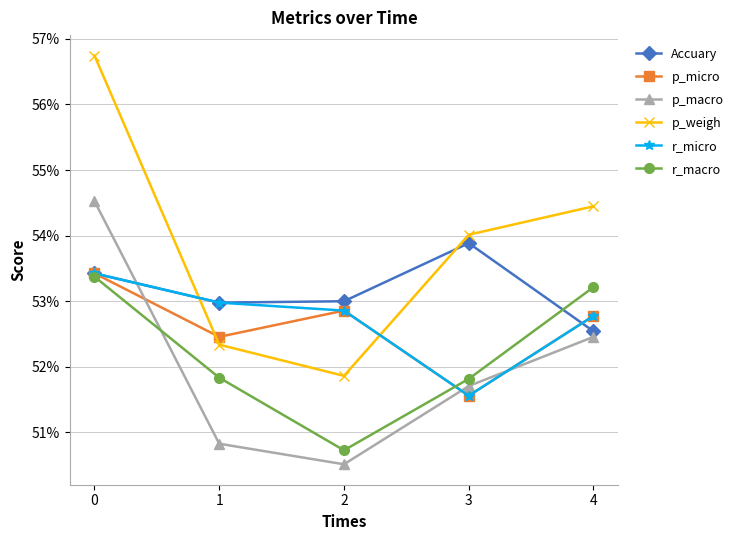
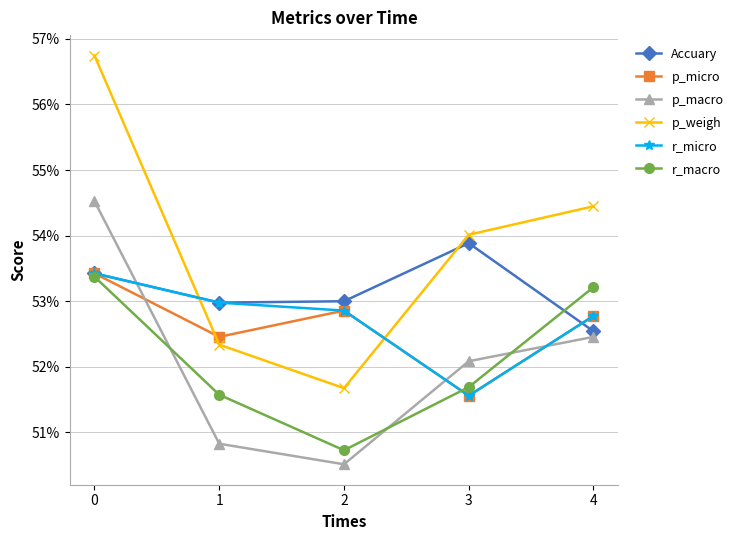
  {
    "Accuary": {
      "2": "53.0%",
      "3": "53.9%",
      "4": "52.5%"
    },
    "p_micro": {
      "1": "52.5%"
    },
    "p_macro": {
      "0": "54.5%",
      "1": "50.8%",
      "2": "50.5%",
-     "3": "51.7%",
+     "3": "52.1%",
      "4": "52.5%"
    },
    "p_weigh": {
      "0": "56.7%",
      "1": "52.3%",
-     "2": "51.9%",
+     "2": "51.7%",
      "3": "54.0%",
      "4": "54.4%"
    },
    "r_macro": {
      "0": "53.4%",
-     "1": "51.8%",
+     "1": "51.6%",
      "2": "50.7%",
-     "3": "51.8%",
+     "3": "51.7%",
      "4": "53.2%"
    }
  }
